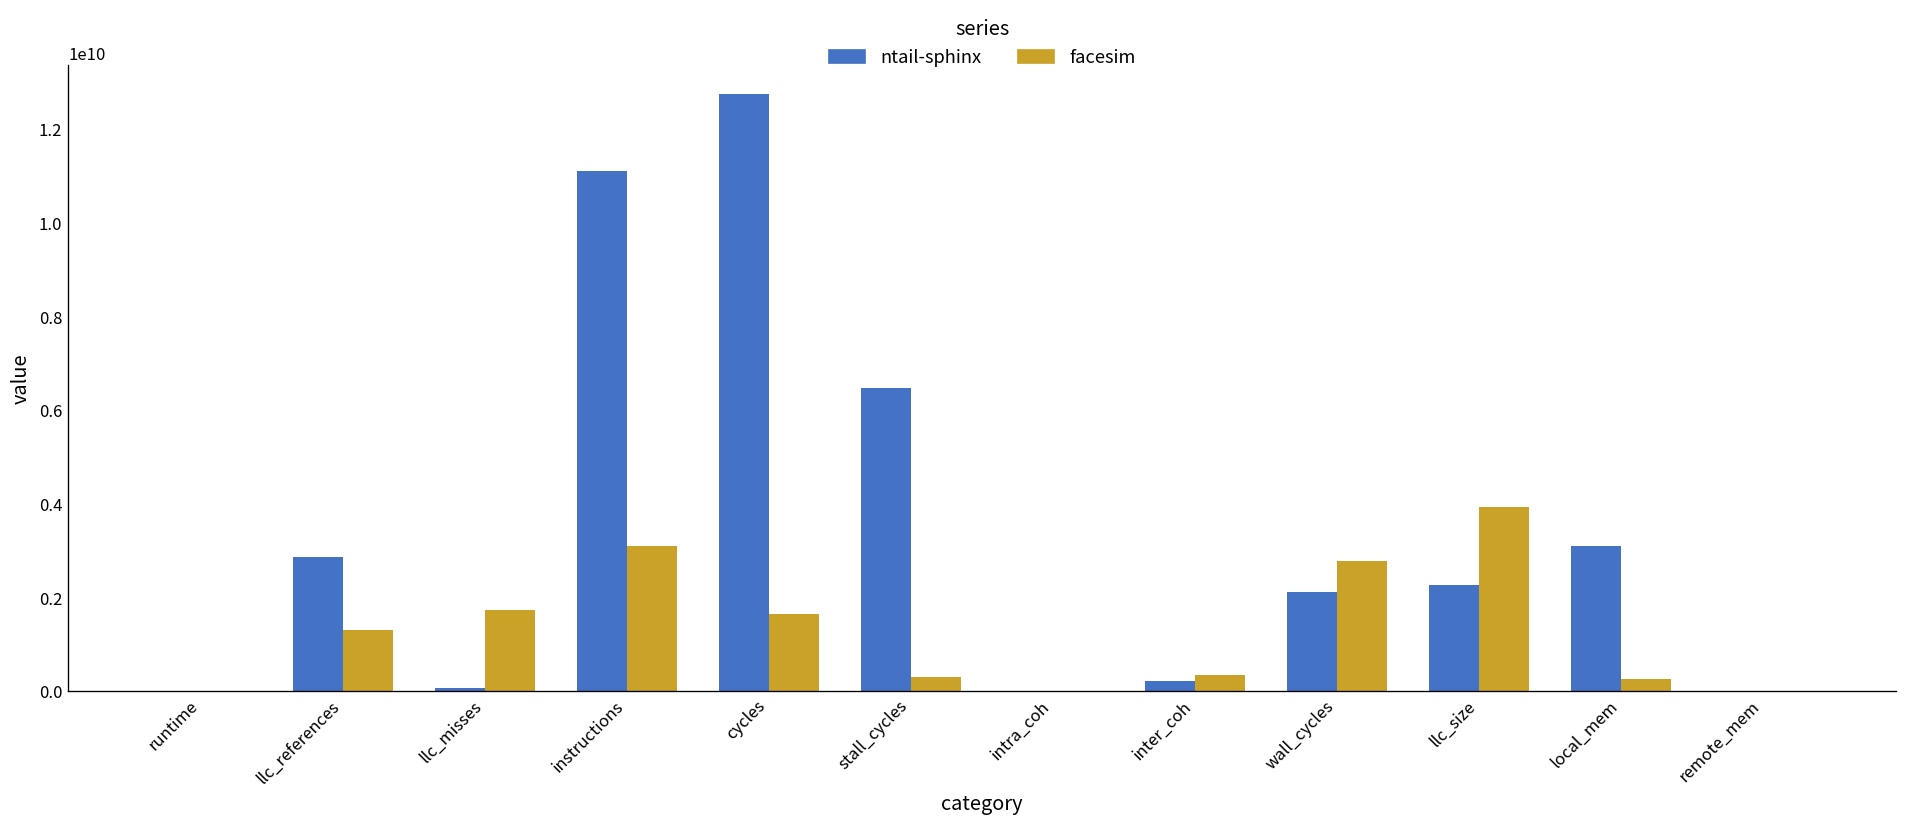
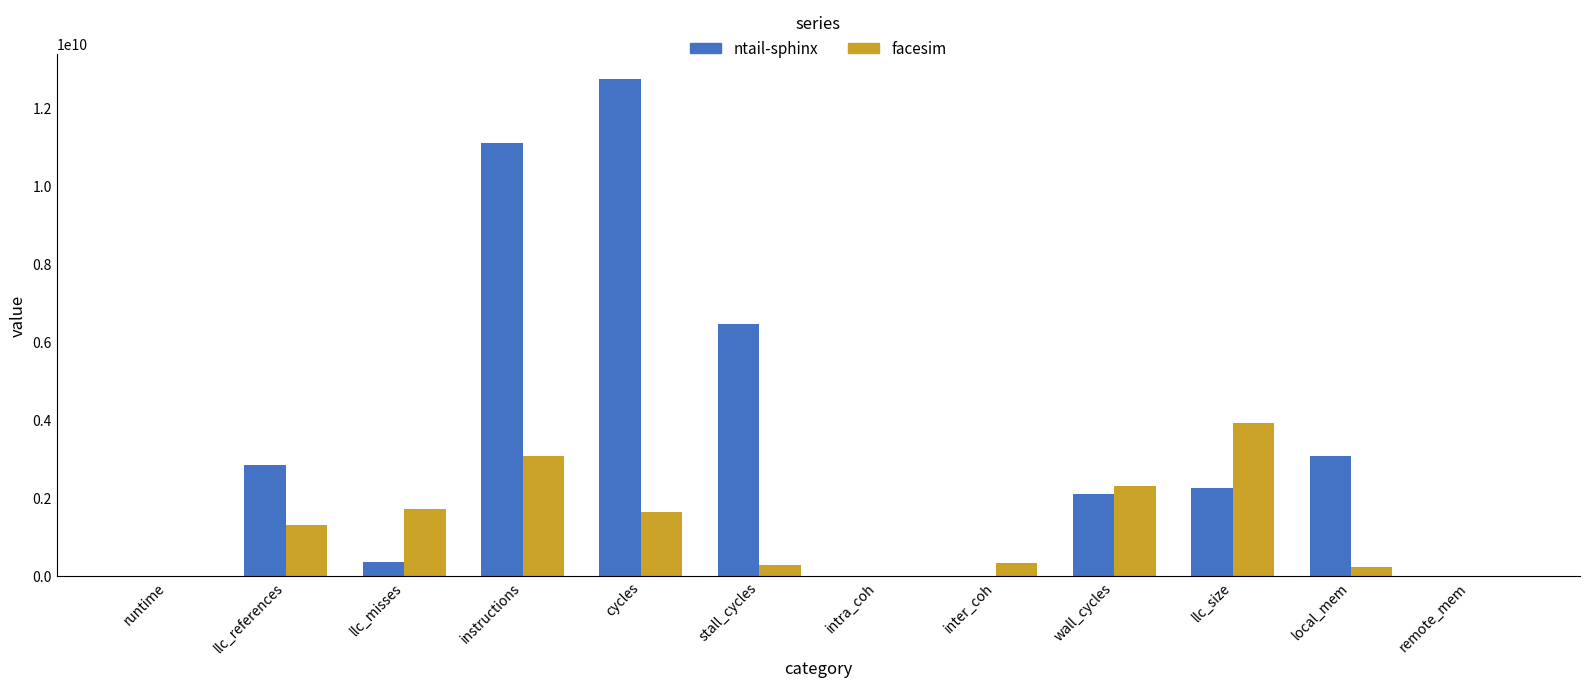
  {
    "ntail-sphinx": {
      "llc_references": 2900000000,
-     "llc_misses": 100000000,
+     "llc_misses": 400000000,
      "instructions": 11100000000,
      "cycles": 12700000000,
      "stall_cycles": 6500000000,
-     "inter_coh": 200000000,
+     "inter_coh": 0,
      "wall_cycles": 2100000000,
      "llc_size": 2300000000,
      "local_mem": 3100000000
    },
    "facesim": {
      "llc_references": 1300000000,
      "llc_misses": 1700000000,
      "instructions": 3100000000,
      "cycles": 1600000000,
      "stall_cycles": 300000000,
      "inter_coh": 300000000,
-     "wall_cycles": 2800000000,
+     "wall_cycles": 2300000000,
      "llc_size": 3900000000,
      "local_mem": 200000000
    }
  }
